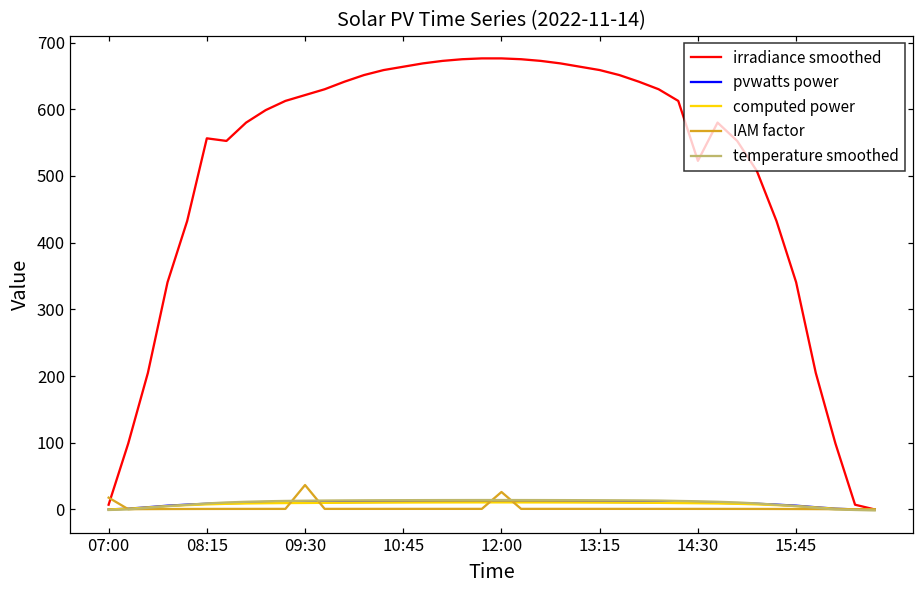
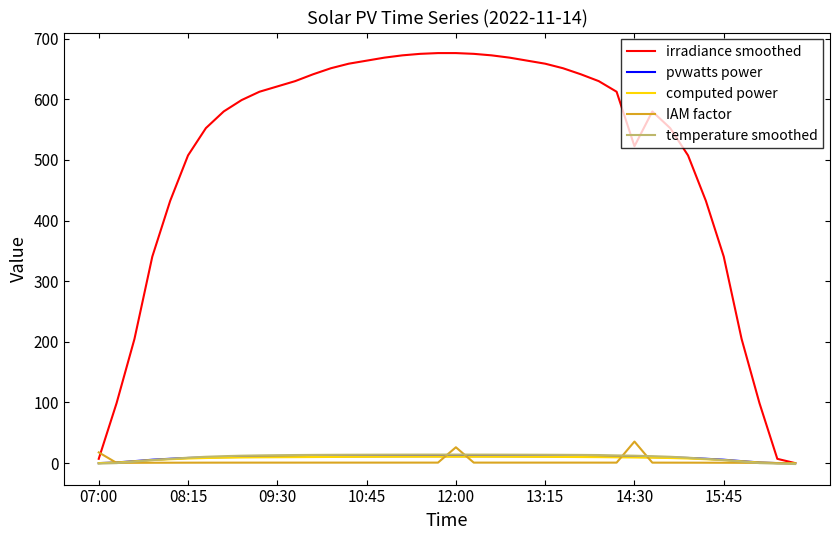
  {
    "irradiance smoothed": {
      "07:00": 10,
-     "08:15": 560,
+     "08:15": 510,
      "09:30": 620,
      "10:45": 660,
      "12:00": 680,
      "13:15": 660,
      "15:45": 340
    },
    "IAM factor": {
      "07:00": 20,
      "08:15": 0,
-     "09:30": 40,
+     "09:30": 0,
      "10:45": 0,
      "12:00": 30,
      "13:15": 0,
-     "14:30": 0,
+     "14:30": 40,
      "15:45": 0
    }
  }
